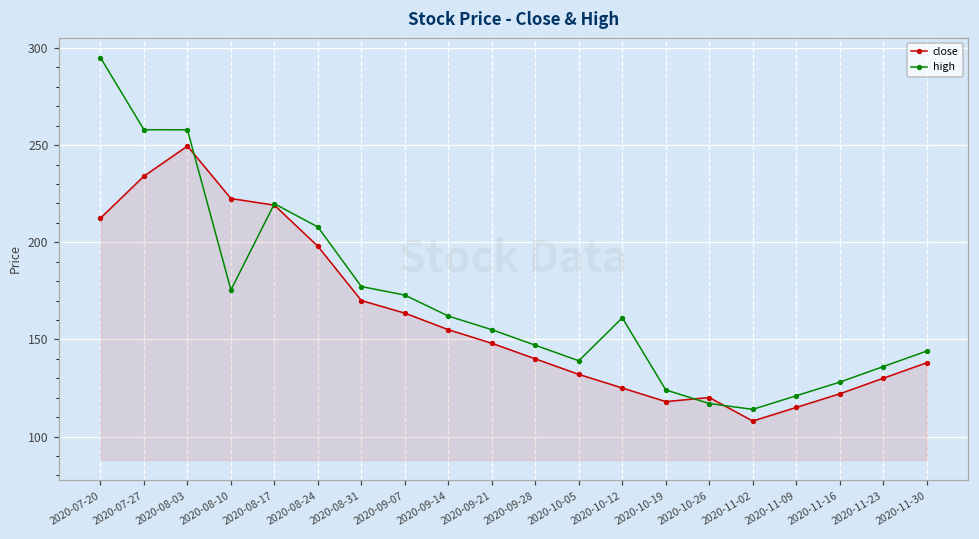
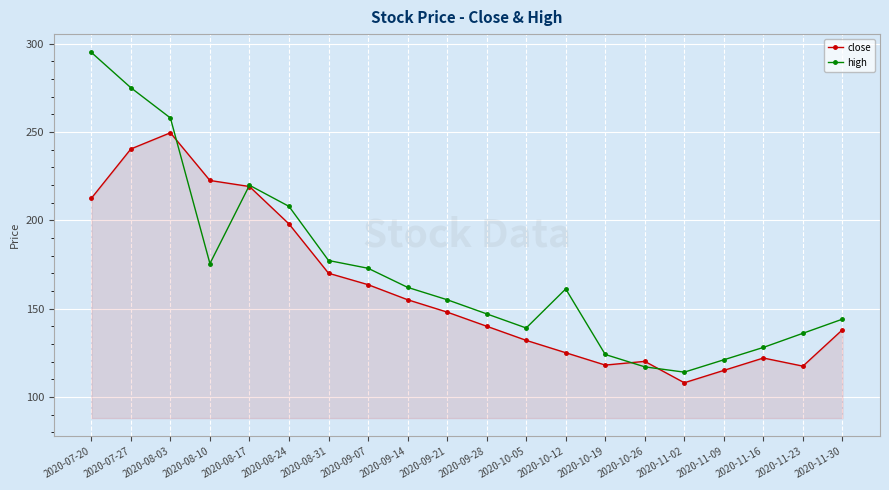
  {
    "close": {
      "2020-07-20": 212,
-     "2020-07-27": 234,
+     "2020-07-27": 240,
      "2020-08-03": 250,
      "2020-08-10": 223,
      "2020-08-24": 198,
      "2020-08-31": 170,
      "2020-09-07": 164,
      "2020-09-14": 155,
      "2020-09-21": 148,
      "2020-09-28": 140,
      "2020-10-05": 132,
      "2020-10-12": 125,
      "2020-10-19": 118,
      "2020-10-26": 120,
      "2020-11-02": 108,
      "2020-11-09": 115,
      "2020-11-16": 122,
-     "2020-11-23": 130,
+     "2020-11-23": 117,
      "2020-11-30": 138
    },
    "high": {
      "2020-07-20": 295,
-     "2020-07-27": 258,
+     "2020-07-27": 275,
      "2020-08-03": 258,
      "2020-08-10": 175,
      "2020-08-24": 208,
      "2020-08-31": 177,
      "2020-09-07": 173,
      "2020-09-14": 162,
      "2020-09-21": 155,
      "2020-09-28": 147,
      "2020-10-05": 139,
      "2020-10-12": 161,
      "2020-10-19": 124,
      "2020-10-26": 117,
      "2020-11-02": 114,
      "2020-11-09": 121,
      "2020-11-16": 128,
      "2020-11-23": 136,
      "2020-11-30": 144
    }
  }
